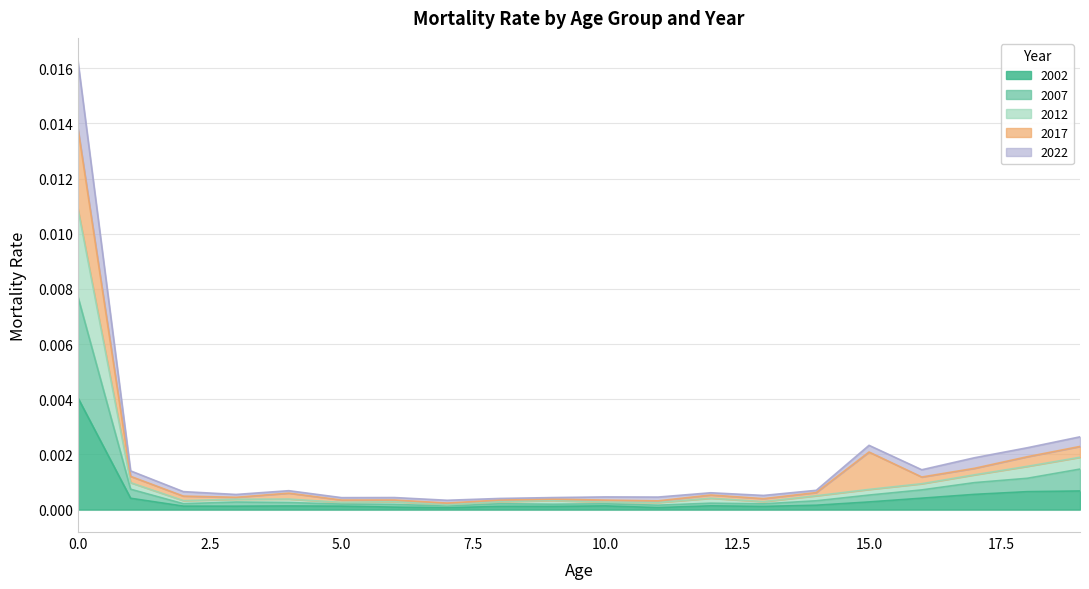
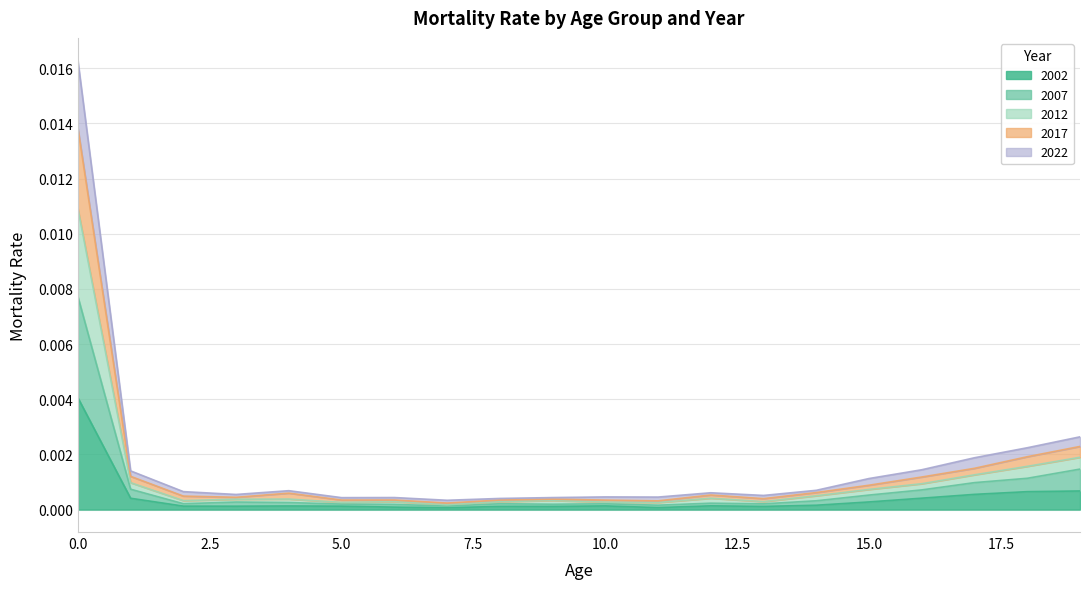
  {
    "2017": {
      "0.0": 0.0029,
-     "15.0": 0.0014
+     "15.0": 0.0002
    }
  }
